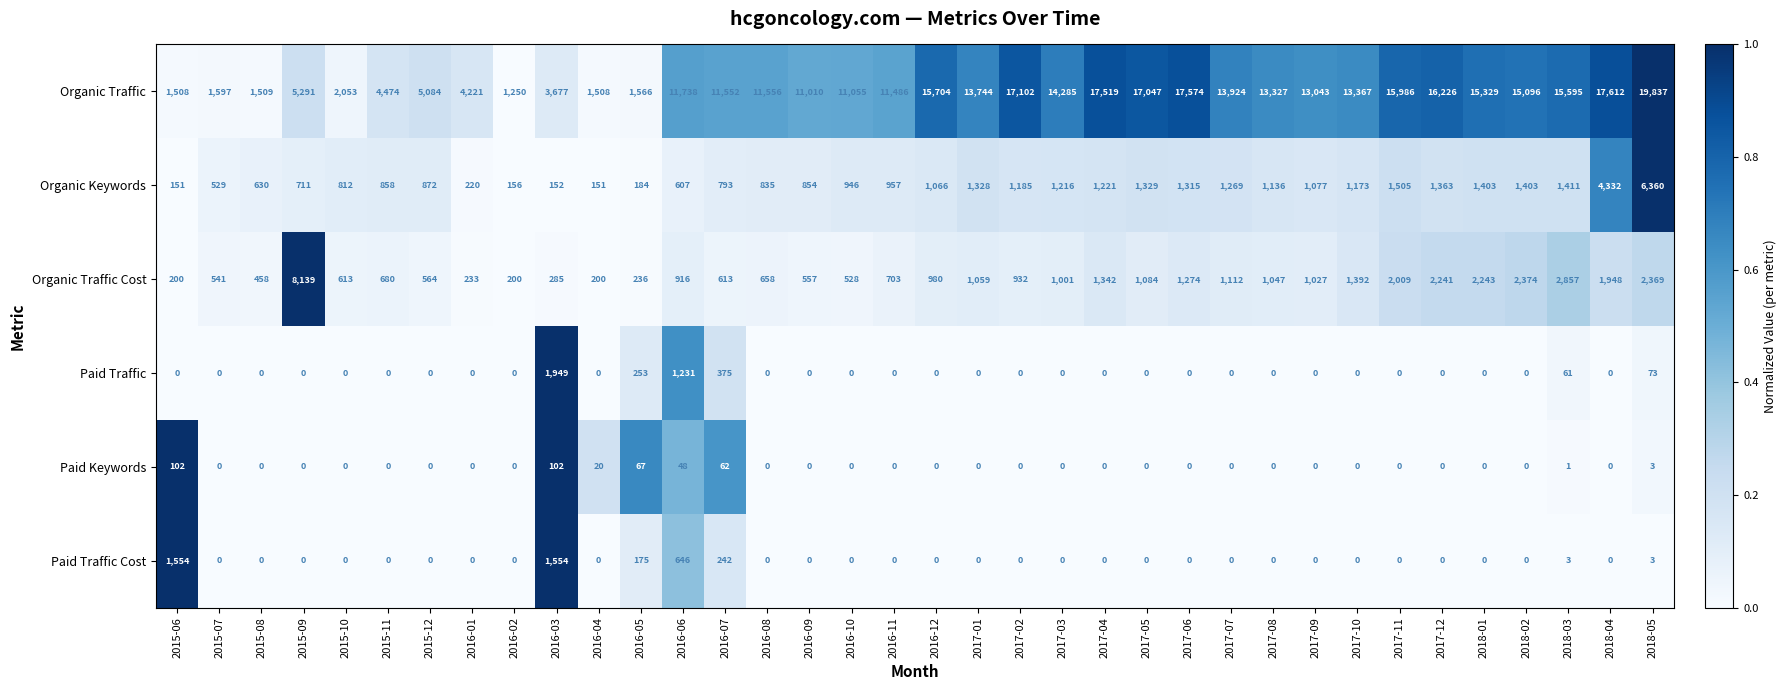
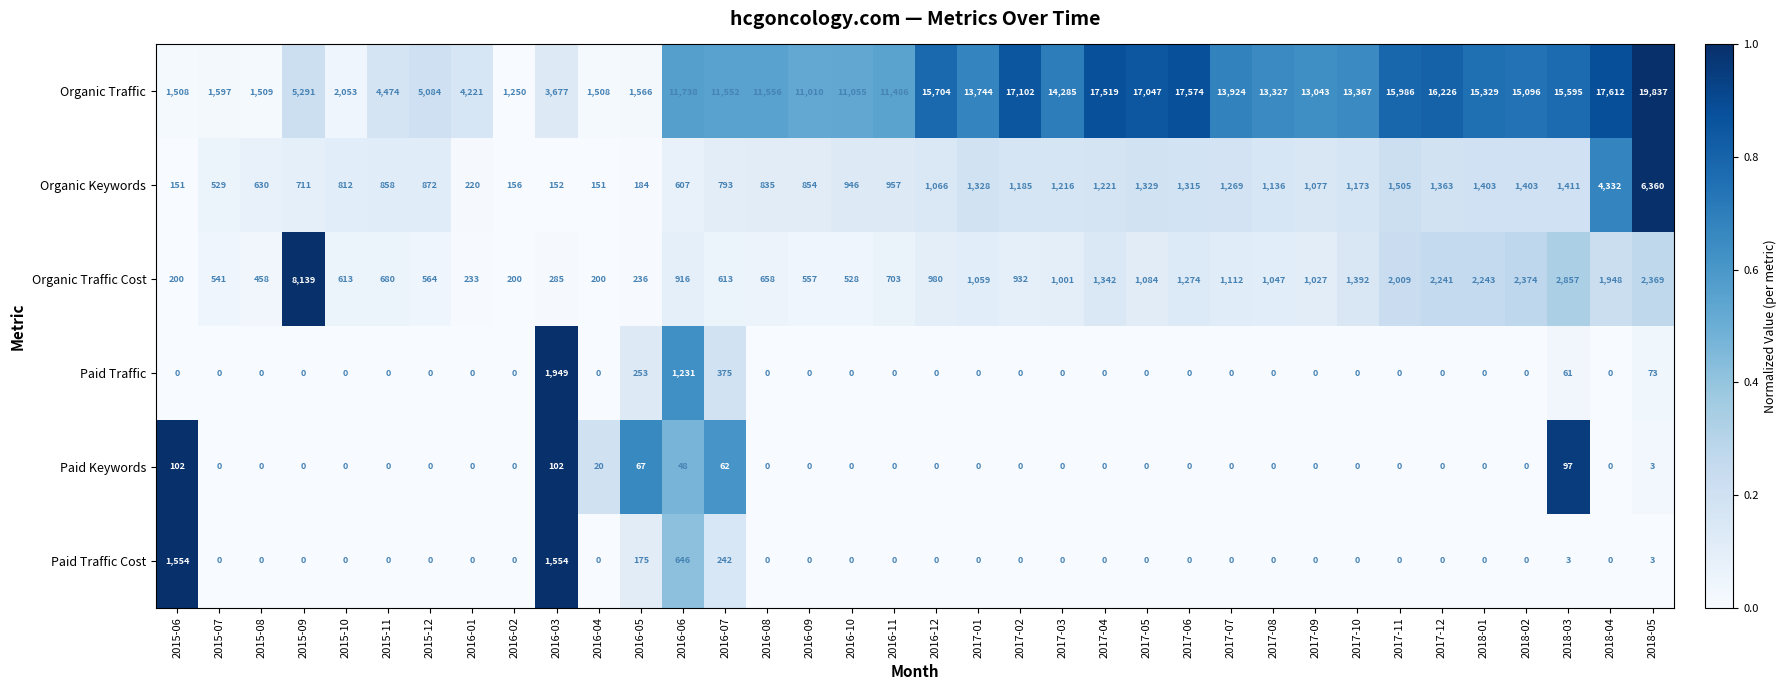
  {
    "Paid Keywords": {
      "2015-06": 102,
      "2015-07": 0,
      "2015-08": 0,
      "2015-09": 0,
      "2015-10": 0,
      "2015-11": 0,
      "2015-12": 0,
      "2016-01": 0,
      "2016-02": 0,
      "2016-03": 102,
      "2016-04": 20,
      "2016-05": 67,
      "2016-06": 48,
      "2016-07": 62,
      "2016-08": 0,
      "2016-09": 0,
      "2016-10": 0,
      "2016-11": 0,
      "2016-12": 0,
      "2017-01": 0,
      "2017-02": 0,
      "2017-03": 0,
      "2017-04": 0,
      "2017-05": 0,
      "2017-06": 0,
      "2017-07": 0,
      "2017-08": 0,
      "2017-09": 0,
      "2017-10": 0,
      "2017-11": 0,
      "2017-12": 0,
      "2018-01": 0,
      "2018-02": 0,
-     "2018-03": 1,
+     "2018-03": 97,
      "2018-04": 0,
      "2018-05": 3
    }
  }
